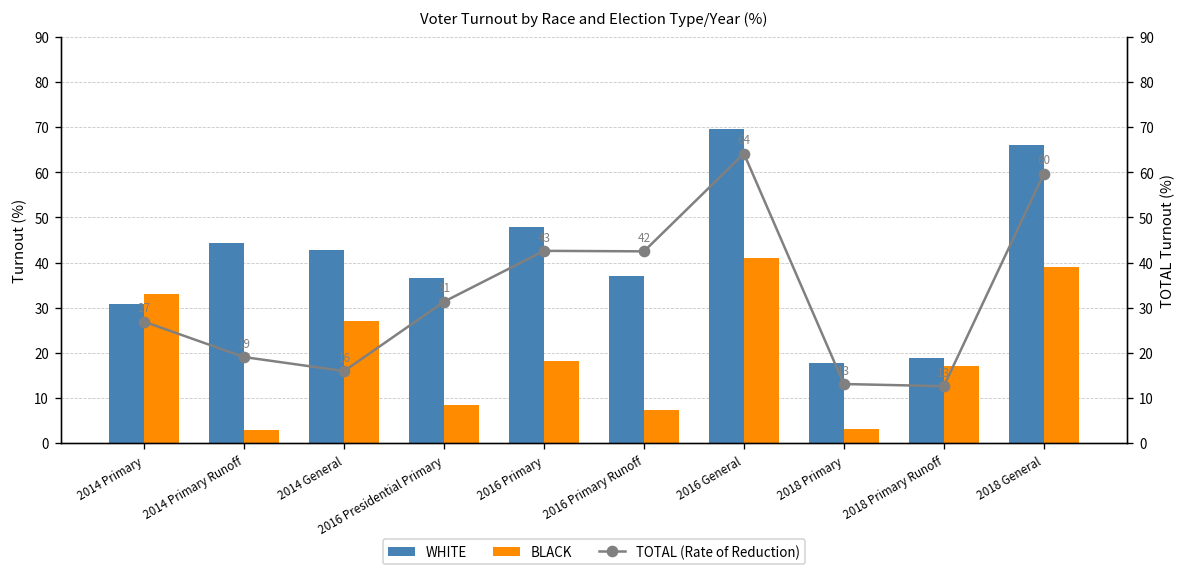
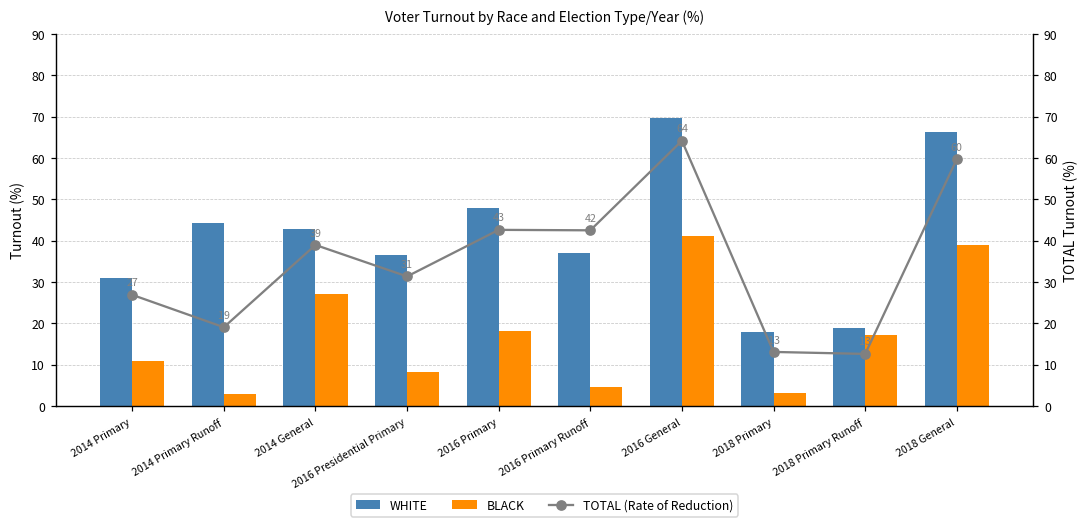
  {
    "WHITE": {
      "2014 General": 43,
      "2016 Primary Runoff": 37,
      "2018 Primary Runoff": 19
    },
    "BLACK": {
-     "2014 Primary": 33,
+     "2014 Primary": 11,
      "2014 Primary Runoff": 3,
      "2016 Presidential Primary": 8,
      "2016 Primary": 18,
-     "2016 Primary Runoff": 7,
+     "2016 Primary Runoff": 5,
      "2016 General": 41,
      "2018 Primary": 3,
      "2018 General": 39
    },
    "TOTAL (Rate of Reduction)": {
      "2014 Primary": 27,
      "2014 Primary Runoff": 19,
-     "2014 General": 16,
+     "2014 General": 39,
      "2016 Presidential Primary": 31,
      "2016 Primary": 43,
      "2016 Primary Runoff": 42,
      "2016 General": 64,
      "2018 Primary": 13,
      "2018 Primary Runoff": 13,
      "2018 General": 60
    }
  }
